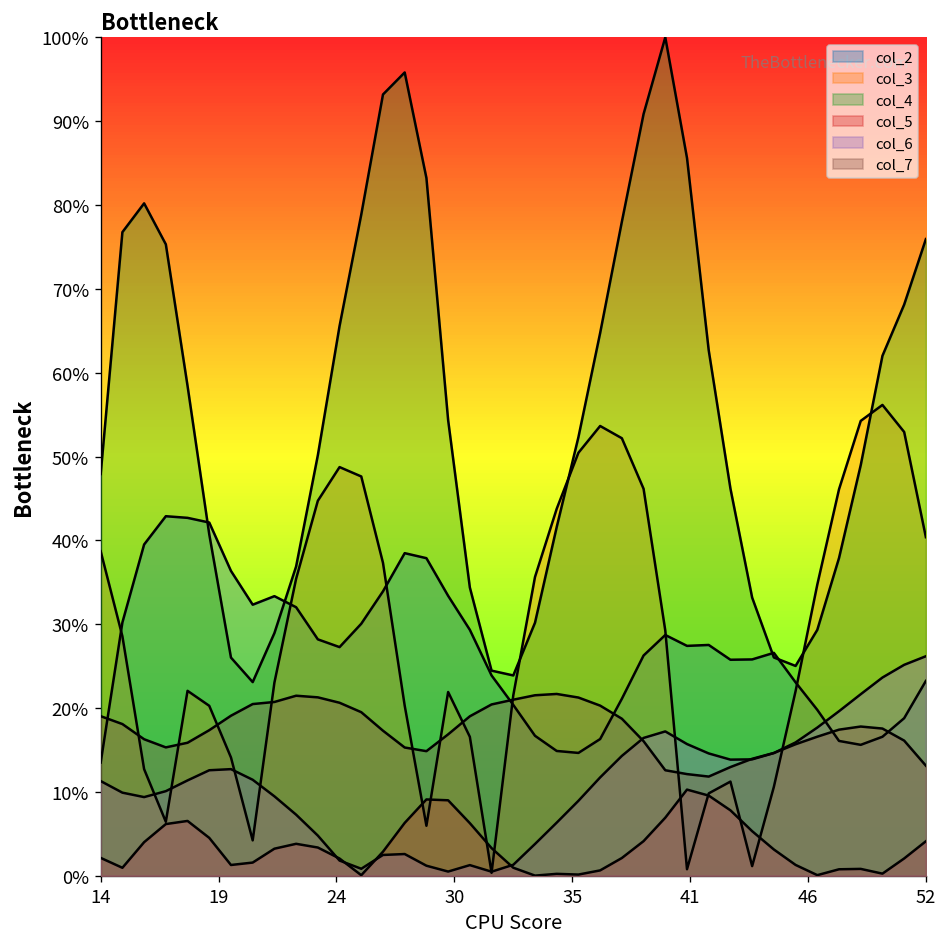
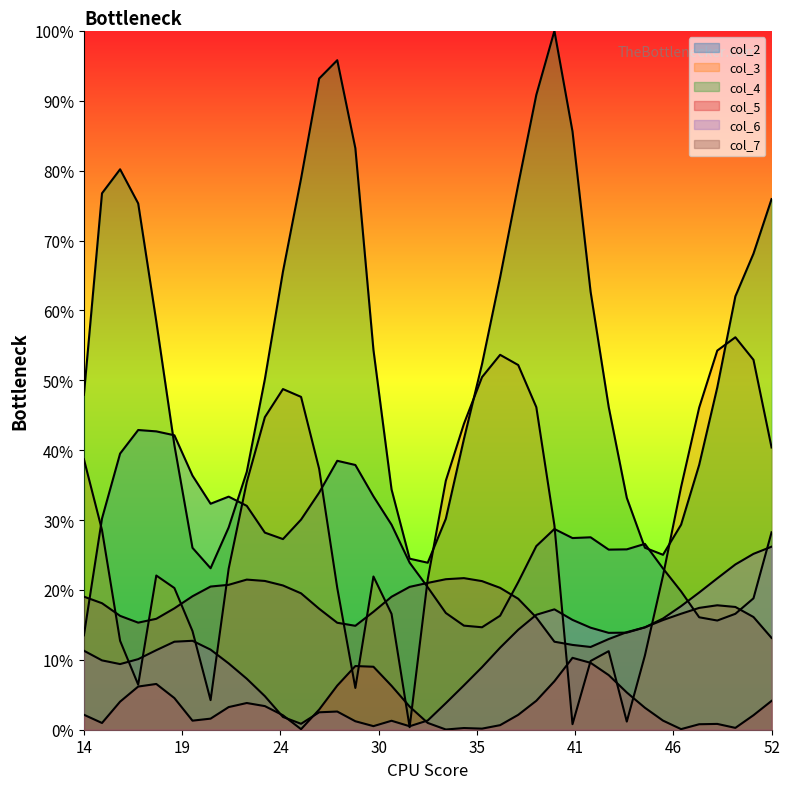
  {
    "col_2": {
      "14": "14%",
-     "52": "23%"
+     "52": "28%"
    },
    "col_4": {
      "14": "48%",
      "52": "76%"
    },
    "col_6": {
      "14": "11%",
      "52": "26%"
    }
  }
